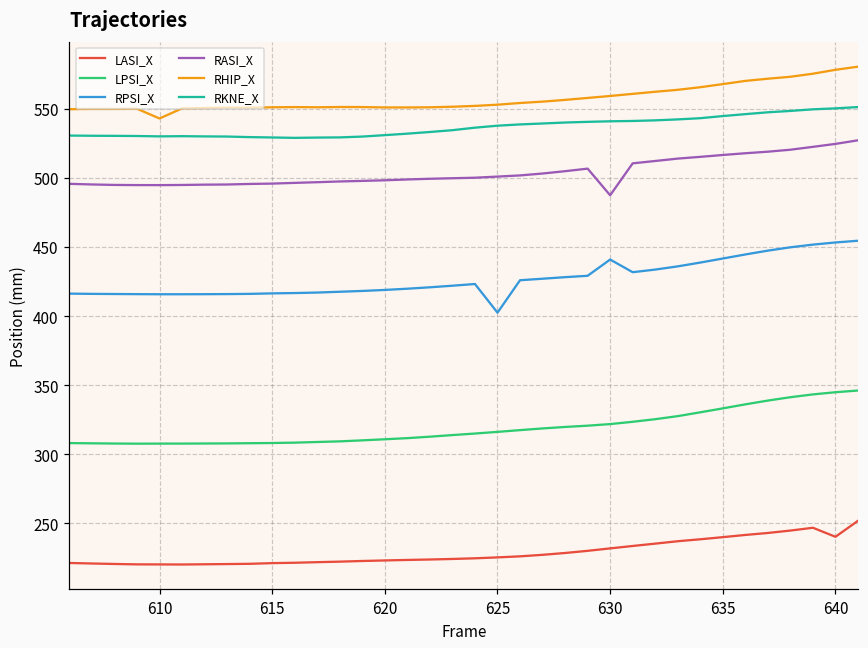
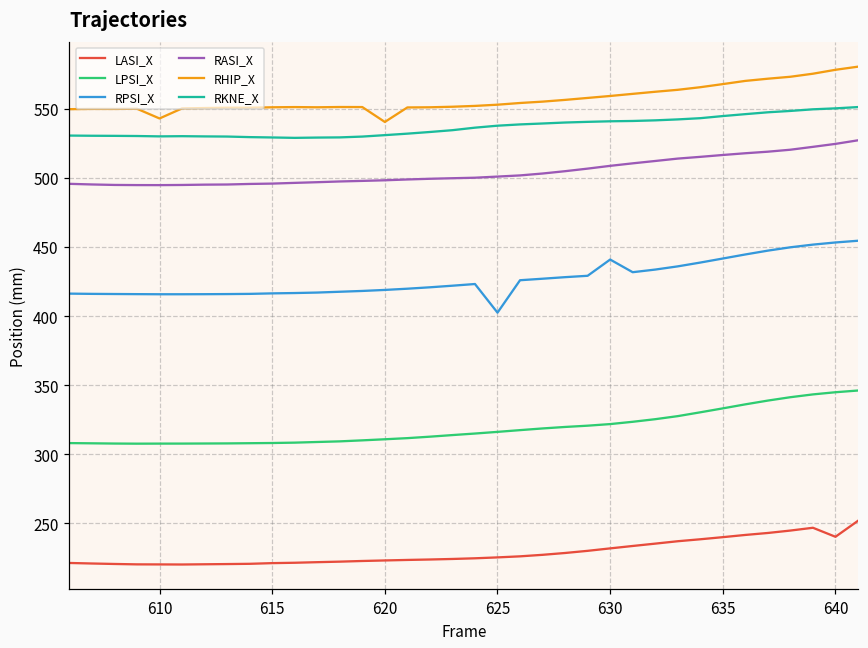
  {
    "LASI_X": {
      "610": 220,
      "615": 221,
      "620": 223,
      "625": 225,
      "630": 232,
      "635": 240,
      "640": 240
    },
    "RPSI_X": {
      "610": 416,
      "615": 416,
      "620": 419,
      "625": 402,
      "630": 441,
      "635": 442,
      "640": 453
    },
    "RASI_X": {
      "610": 495,
      "615": 496,
      "620": 498,
      "625": 501,
-     "630": 487,
+     "630": 509,
      "635": 517,
      "640": 525
    },
    "RHIP_X": {
      "610": 543,
      "615": 551,
-     "620": 551,
+     "620": 541,
      "625": 553,
      "630": 559,
      "635": 568,
      "640": 578
    }
  }
